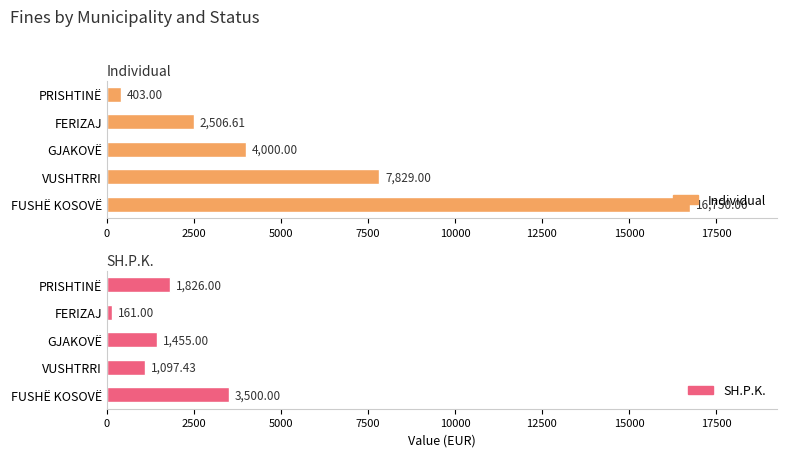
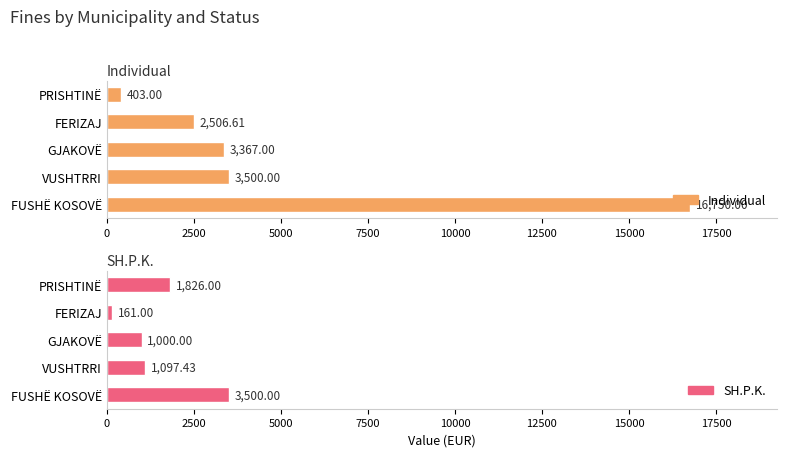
  {
    "Individual": {
      "PRISHTINË": "403.00",
      "FERIZAJ": "2,506.61",
-     "GJAKOVË": "4,000.00",
-     "VUSHTRRI": "7,829.00",
+     "GJAKOVË": "3,367.00",
+     "VUSHTRRI": "3,500.00",
      "FUSHË KOSOVË": "16,750.00"
    },
    "SH.P.K.": {
      "PRISHTINË": "1,826.00",
      "FERIZAJ": "161.00",
-     "GJAKOVË": "1,455.00",
+     "GJAKOVË": "1,000.00",
      "VUSHTRRI": "1,097.43",
      "FUSHË KOSOVË": "3,500.00"
    }
  }
